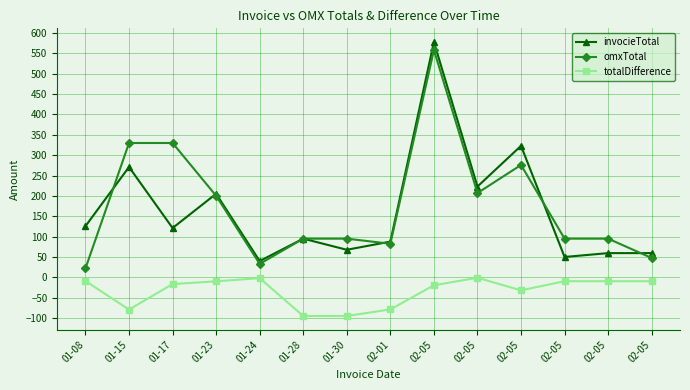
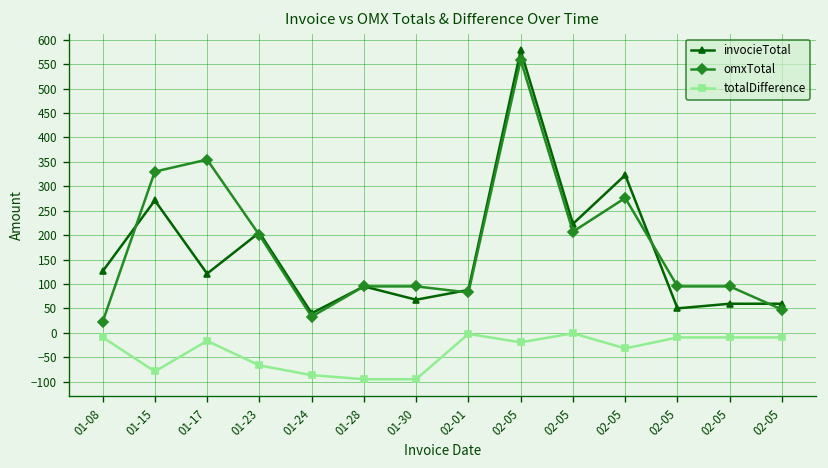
  {
    "invocieTotal": {
      "01-08": 130,
      "01-15": 270,
      "01-17": 120,
      "01-24": 40,
      "01-30": 70
    },
    "omxTotal": {
      "01-08": 20,
      "01-15": 330,
-     "01-17": 330,
+     "01-17": 350,
      "01-24": 30,
      "01-30": 100
    },
    "totalDifference": {
      "01-08": -10,
      "01-15": -80,
      "01-17": -20,
-     "01-23": -10,
-     "01-24": 0,
+     "01-23": -70,
+     "01-24": -90,
      "01-28": -100,
      "01-30": -100,
-     "02-01": -80
+     "02-01": 0
    }
  }
